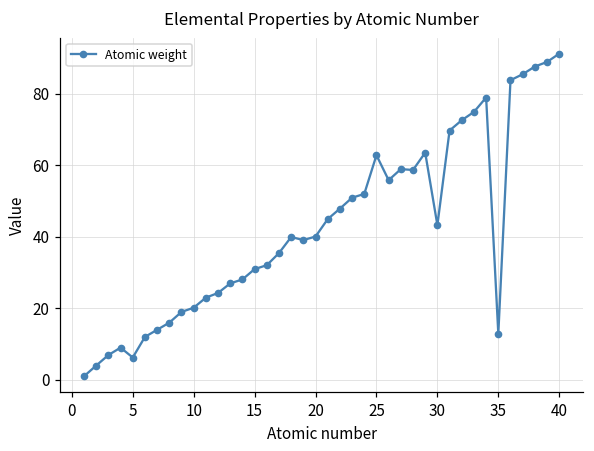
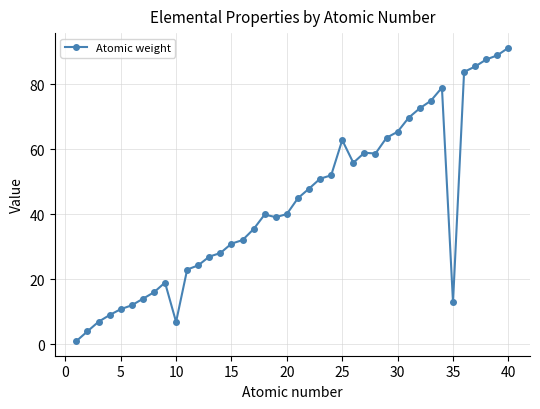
  {
-   "5": 6,
-   "10": 20,
+   "5": 11,
+   "10": 7,
    "15": 31,
    "20": 40,
    "25": 63,
-   "30": 43,
+   "30": 65,
    "35": 13,
    "40": 91
  }
